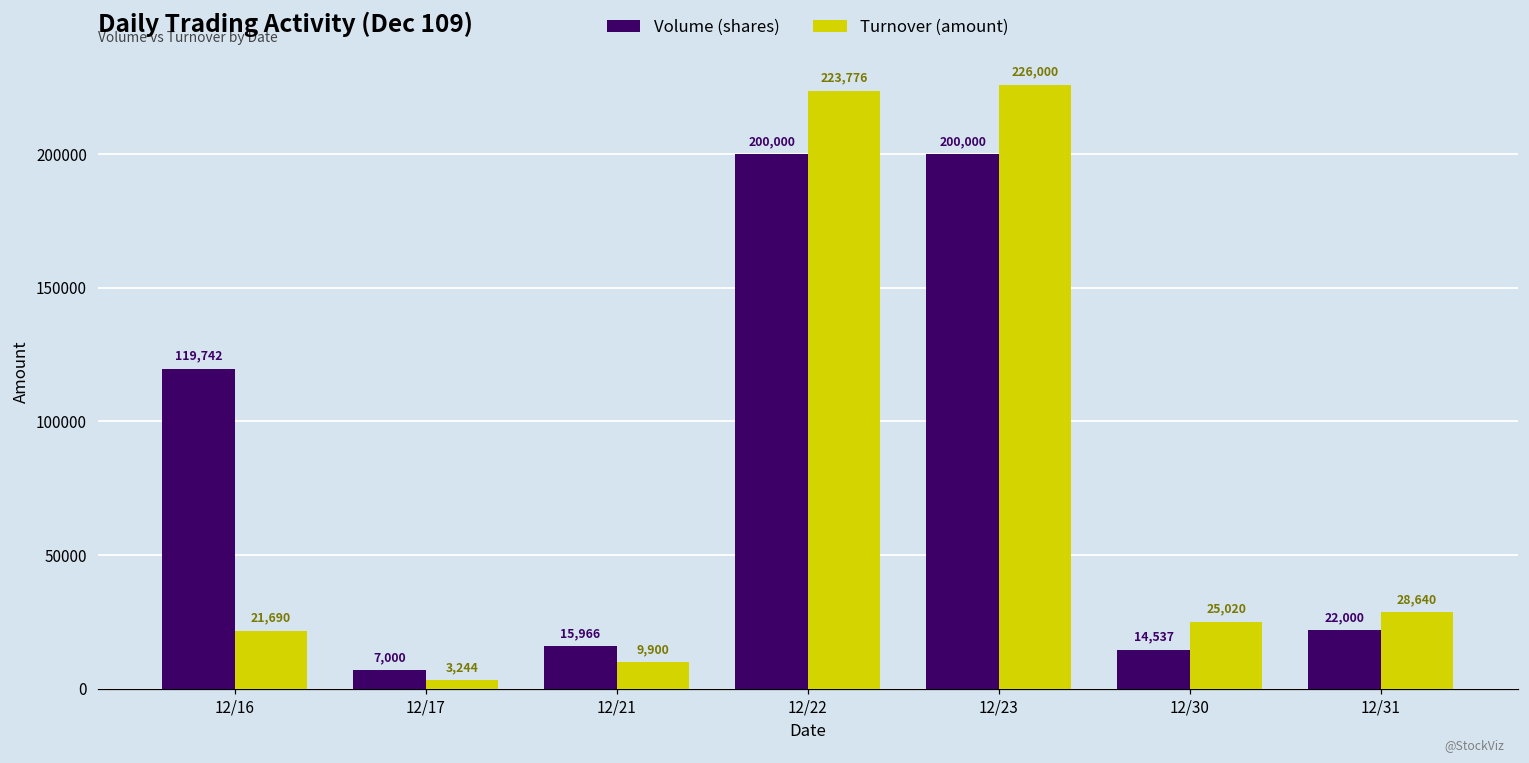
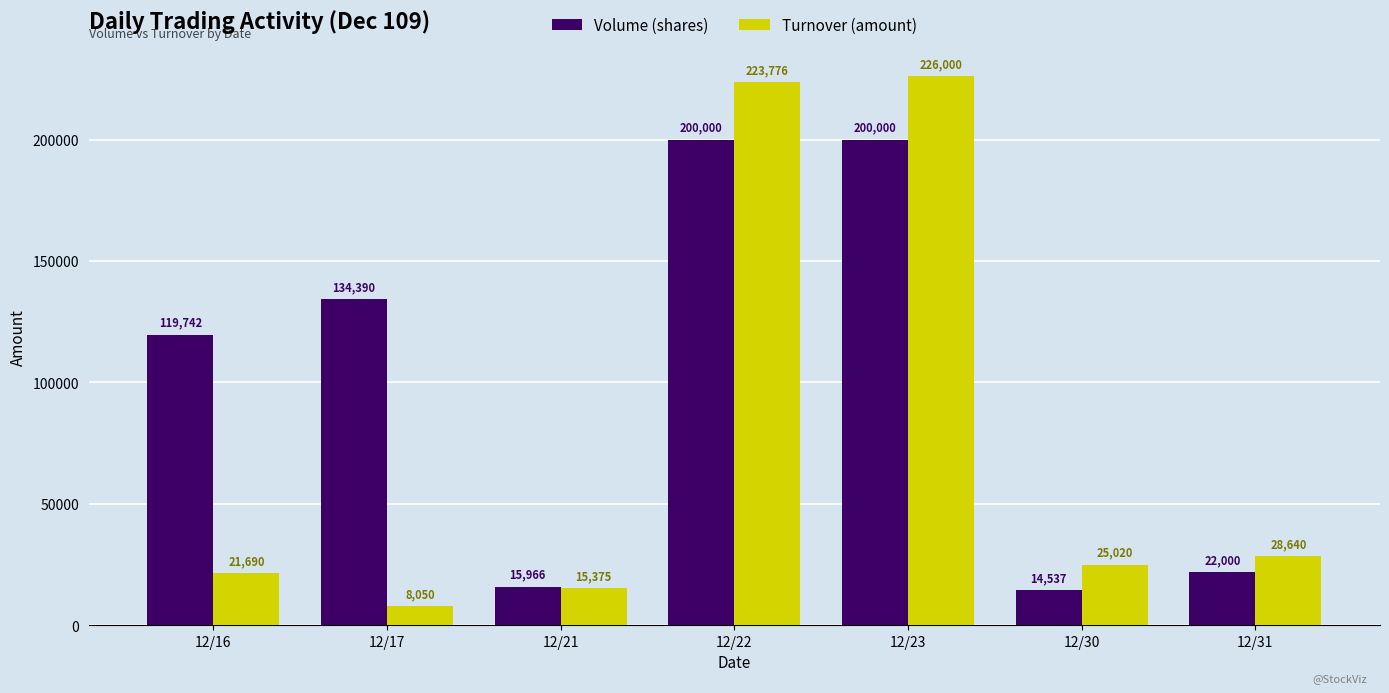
  {
    "Volume (shares)": {
      "12/16": "119,742",
-     "12/17": "7,000",
+     "12/17": "134,390",
      "12/21": "15,966",
      "12/22": "200,000",
      "12/23": "200,000",
      "12/30": "14,537",
      "12/31": "22,000"
    },
    "Turnover (amount)": {
      "12/16": "21,690",
-     "12/17": "3,244",
-     "12/21": "9,900",
+     "12/17": "8,050",
+     "12/21": "15,375",
      "12/22": "223,776",
      "12/23": "226,000",
      "12/30": "25,020",
      "12/31": "28,640"
    }
  }
